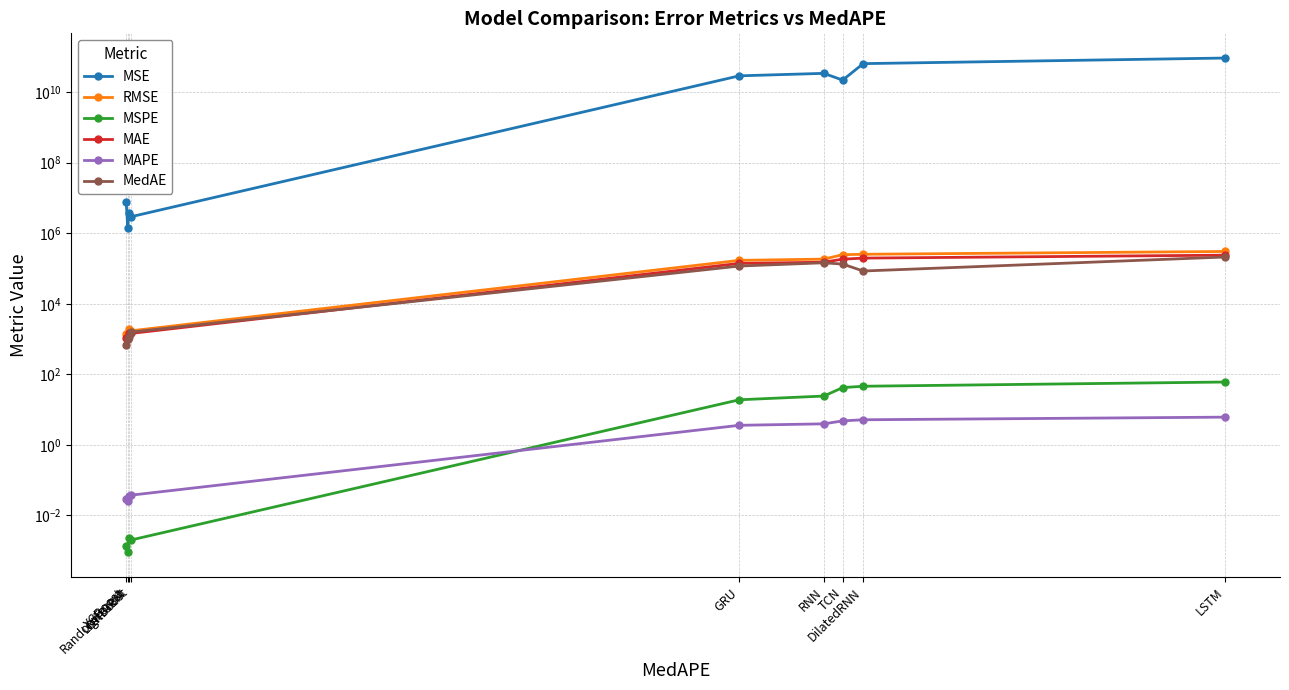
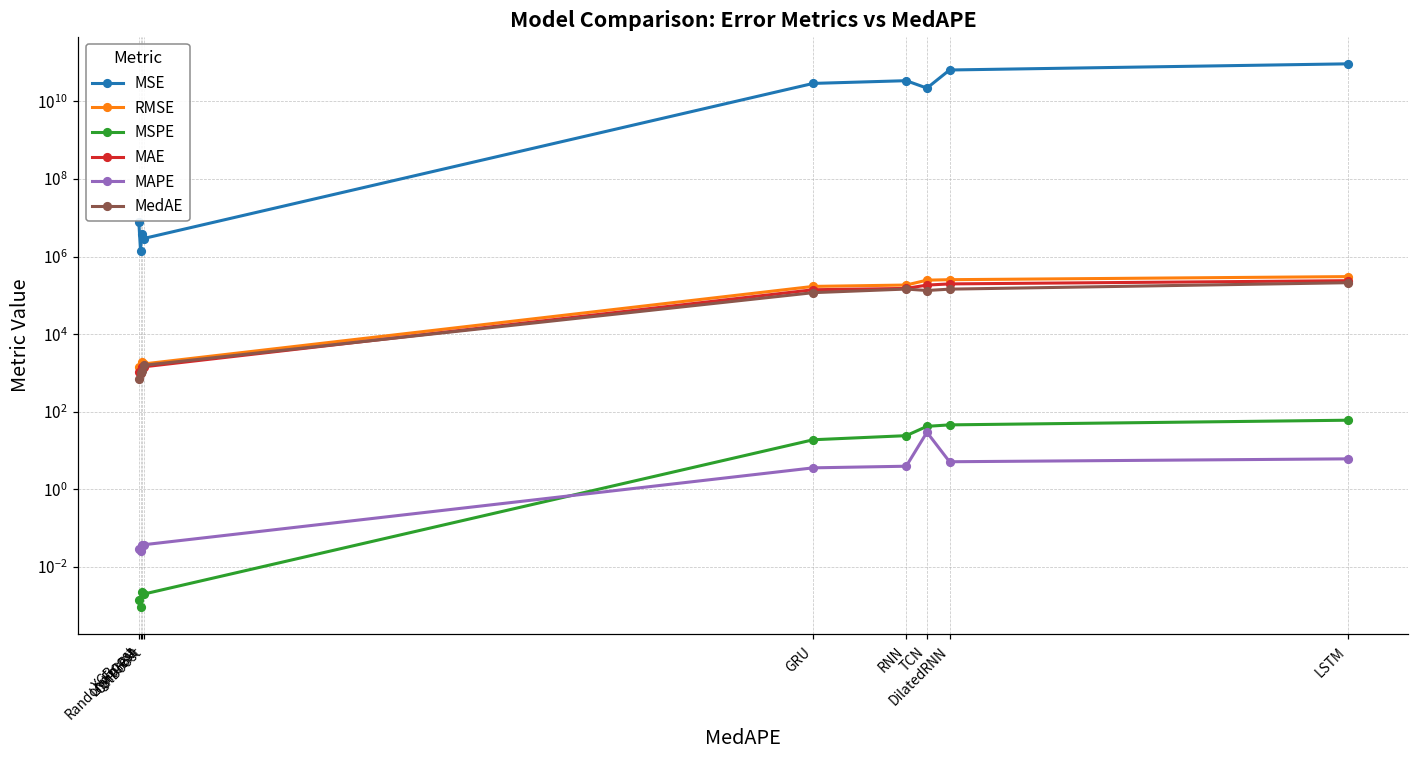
  {
    "MSE": {
      "XGBoost": 8000000,
      "RandomForest": 1400000,
      "LightGBM": 4000000,
      "CatBoost": 3000000,
      "GRU": 30000000000,
      "RNN": 30000000000,
      "TCN": 20000000000,
      "DilatedRNN": 60000000000,
      "LSTM": 90000000000
    },
    "RMSE": {
      "XGBoost": 1400,
      "LightGBM": 2000,
      "GRU": 200000,
      "RNN": 200000,
      "TCN": 200000,
      "DilatedRNN": 300000,
      "LSTM": 300000
    },
    "MSPE": {
      "XGBoost": 0.0014,
      "RandomForest": 0.0009,
      "LightGBM": 0.002,
      "CatBoost": 0.002,
      "GRU": 20,
      "RNN": 20,
      "TCN": 40,
      "DilatedRNN": 50,
      "LSTM": 60
    },
    "MAE": {
      "GRU": 140000,
      "TCN": 200000,
      "DilatedRNN": 200000
    },
    "MAPE": {
      "XGBoost": 0.03,
      "RandomForest": 0.03,
      "LightGBM": 0.04,
      "CatBoost": 0.04,
      "GRU": 4,
      "RNN": 4,
-     "TCN": 5,
+     "TCN": 30,
      "DilatedRNN": 5,
      "LSTM": 6
    },
    "MedAE": {
      "XGBoost": 700,
      "GRU": 120000,
      "TCN": 130000,
-     "DilatedRNN": 80000
+     "DilatedRNN": 140000
    }
  }
